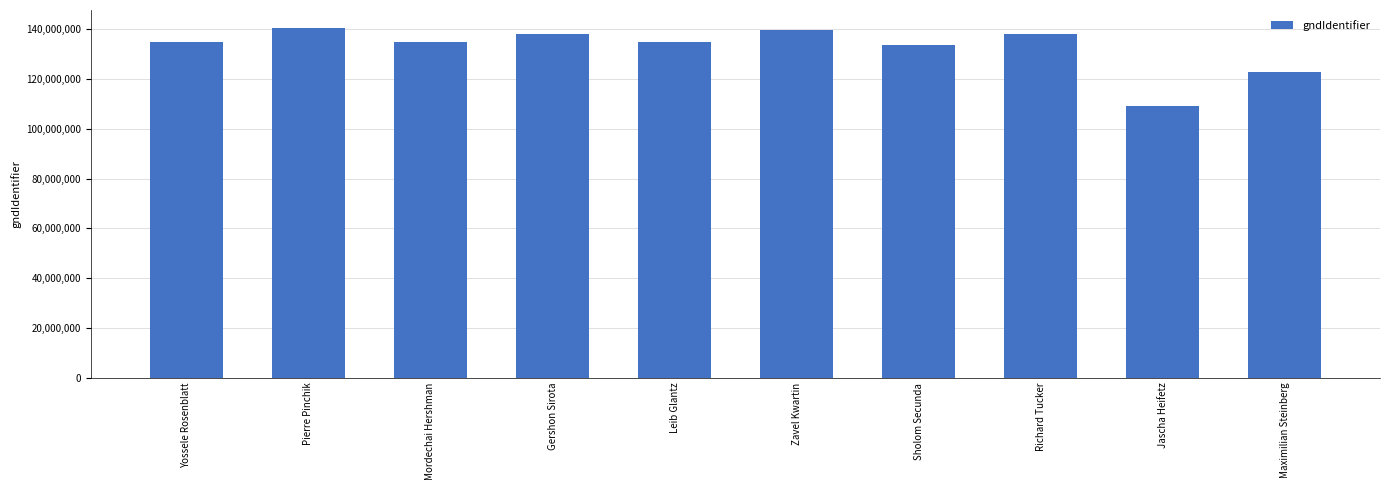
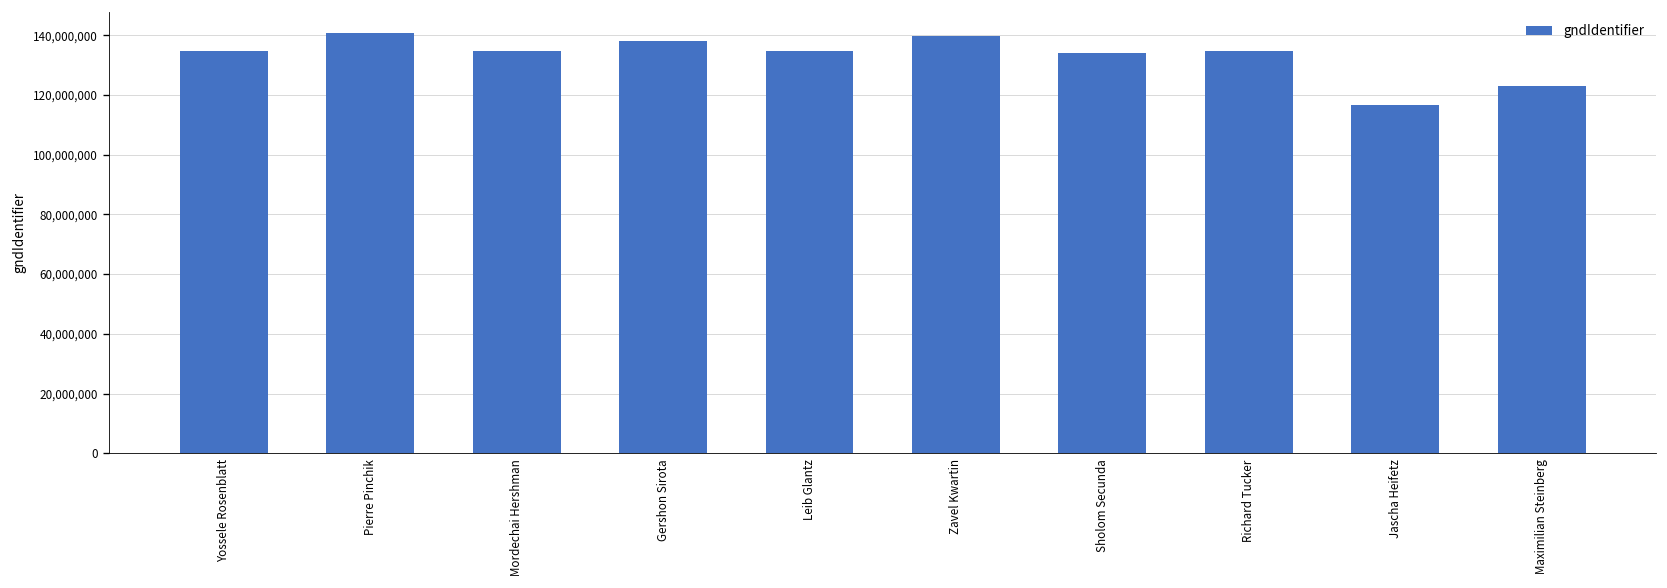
  {
    "Yossele Rosenblatt": "135,000,000",
    "Pierre Pinchik": "141,000,000",
    "Mordechai Hershman": "135,000,000",
    "Gershon Sirota": "138,000,000",
    "Leib Glantz": "135,000,000",
    "Zavel Kwartin": "140,000,000",
    "Sholom Secunda": "134,000,000",
-   "Richard Tucker": "138,000,000",
-   "Jascha Heifetz": "109,000,000",
+   "Richard Tucker": "135,000,000",
+   "Jascha Heifetz": "117,000,000",
    "Maximilian Steinberg": "123,000,000"
  }
